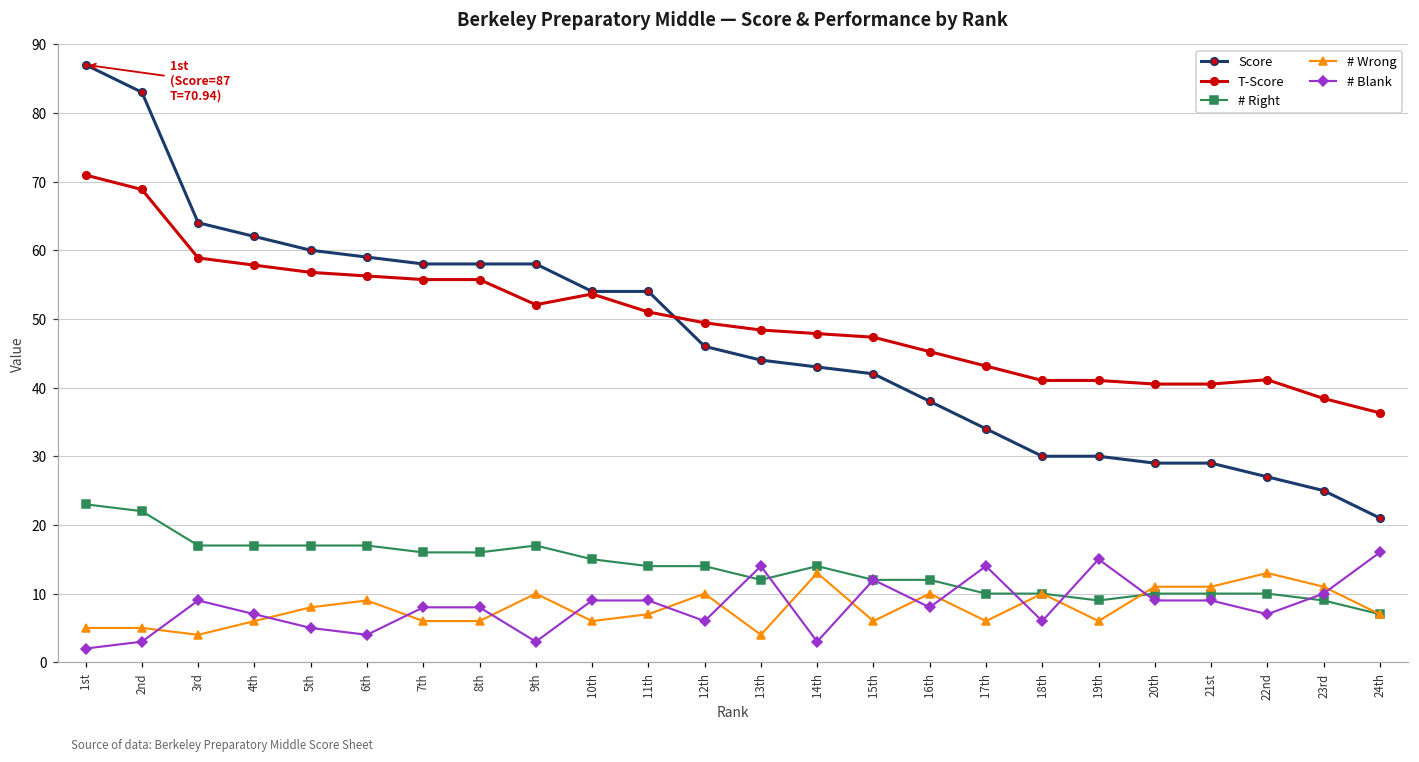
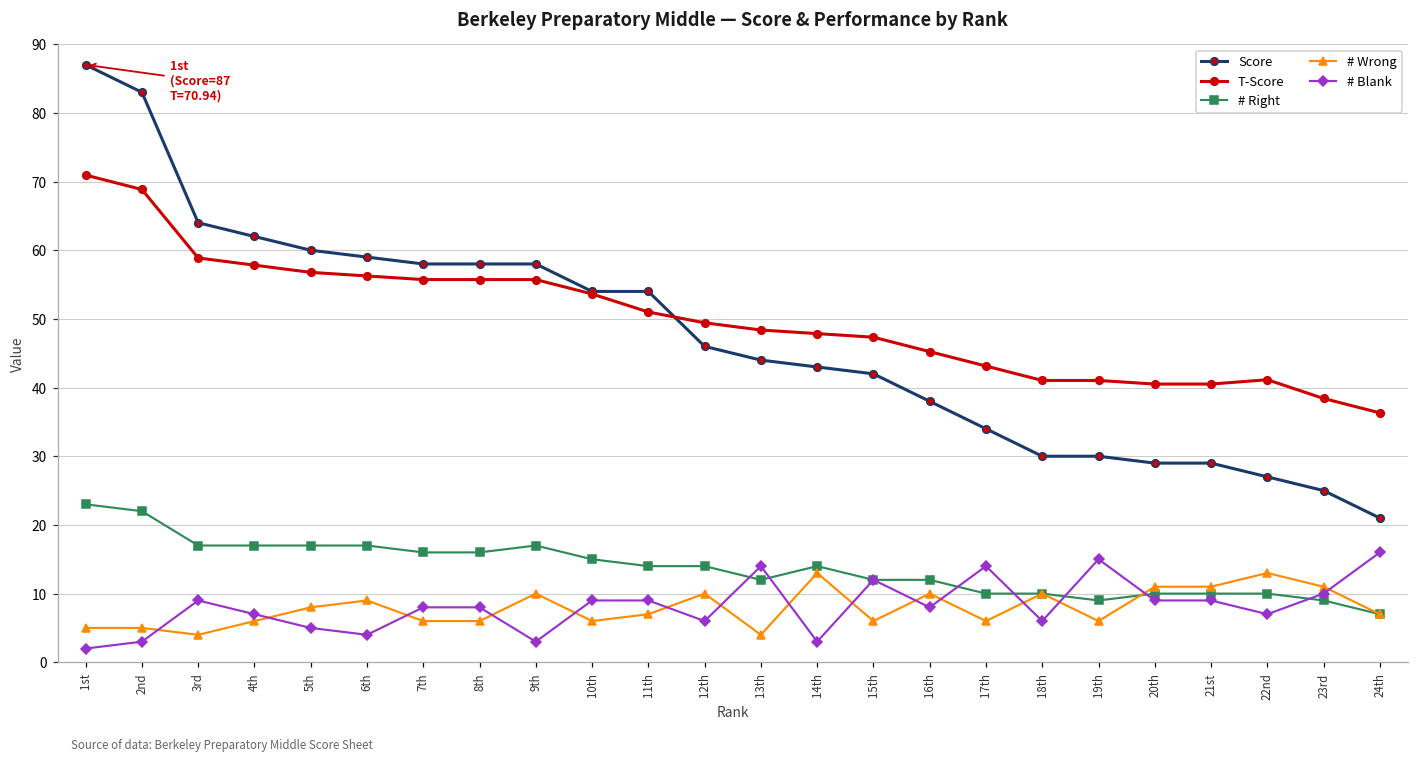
  {
    "Score": {
      "1st": 87,
      "3rd": 64,
      "4th": 62,
      "5th": 60,
      "6th": 59,
      "7th": 58,
      "8th": 58,
      "9th": 58,
      "11th": 54,
      "12th": 46,
      "13th": 44,
      "14th": 43,
      "15th": 42,
      "16th": 38,
      "17th": 34,
      "18th": 30,
      "19th": 30,
      "20th": 29,
      "21st": 29,
      "22nd": 27,
      "23rd": 25,
      "24th": 21
    },
    "T-Score": {
      "1st": 71,
      "2nd": 69,
      "3rd": 59,
      "4th": 58,
      "5th": 57,
      "6th": 56,
      "7th": 56,
      "8th": 56,
-     "9th": 52,
+     "9th": 56,
      "11th": 51,
      "12th": 49,
      "13th": 48,
      "14th": 48,
      "15th": 47,
      "16th": 45,
      "17th": 43,
      "18th": 41,
      "19th": 41,
      "20th": 41,
      "21st": 41,
      "22nd": 41,
      "23rd": 38,
      "24th": 36
    },
    "# Right": {
      "1st": 23,
      "2nd": 22,
      "3rd": 17,
      "4th": 17,
      "5th": 17,
      "6th": 17,
      "7th": 16,
      "8th": 16,
      "9th": 17,
      "10th": 15,
      "11th": 14,
      "12th": 14,
      "13th": 12,
      "14th": 14,
      "16th": 12,
      "17th": 10,
      "19th": 9,
      "20th": 10,
      "21st": 10,
      "22nd": 10,
      "23rd": 9
    },
    "# Wrong": {
      "1st": 5,
      "2nd": 5,
      "3rd": 4,
      "4th": 6,
      "5th": 8,
      "6th": 9,
      "7th": 6,
      "8th": 6,
      "9th": 10,
      "10th": 6,
      "11th": 7,
      "12th": 10,
      "13th": 4,
      "14th": 13,
      "15th": 6,
      "16th": 10,
      "17th": 6,
      "19th": 6,
      "20th": 11,
      "21st": 11,
      "22nd": 13,
      "23rd": 11
    },
    "# Blank": {
      "1st": 2,
      "2nd": 3,
      "3rd": 9,
      "4th": 7,
      "5th": 5,
      "6th": 4,
      "7th": 8,
      "8th": 8,
      "9th": 3,
      "10th": 9,
      "11th": 9,
      "12th": 6,
      "13th": 14,
      "14th": 3,
      "16th": 8,
      "17th": 14,
      "18th": 6,
      "19th": 15,
      "20th": 9,
      "21st": 9,
      "22nd": 7,
      "23rd": 10,
      "24th": 16
    }
  }
